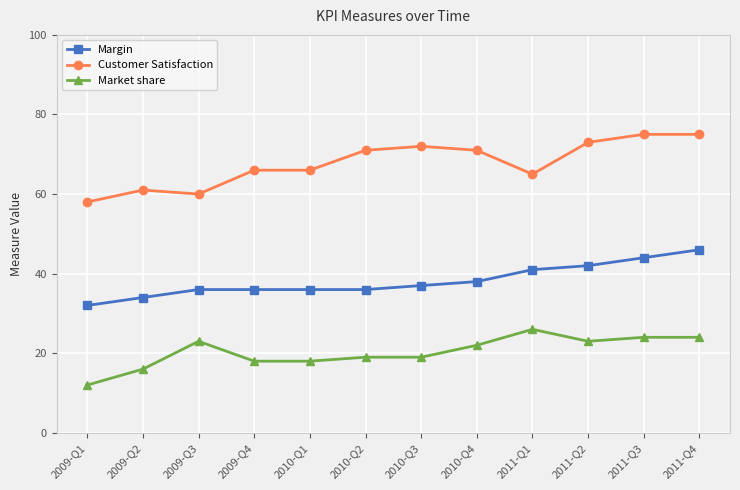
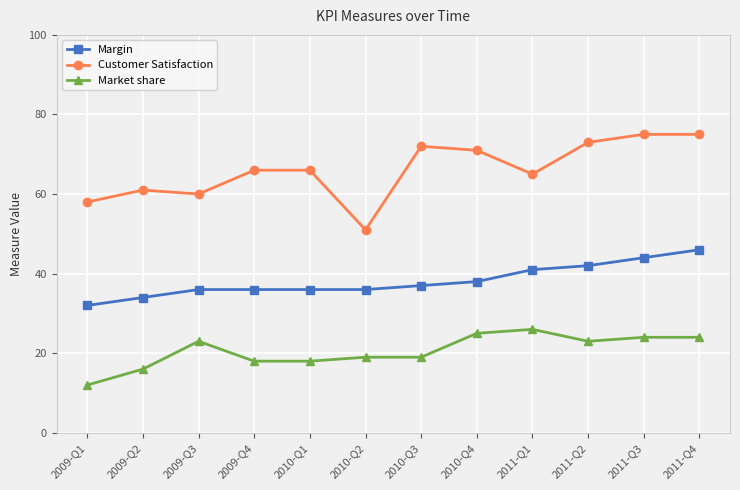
  {
    "Margin": {
      "2009-Q1": 32,
      "2009-Q2": 34,
      "2009-Q3": 36,
      "2009-Q4": 36,
      "2010-Q1": 36,
      "2010-Q2": 36,
      "2010-Q3": 37,
      "2010-Q4": 38,
      "2011-Q1": 41,
      "2011-Q2": 42,
      "2011-Q3": 44,
      "2011-Q4": 46
    },
    "Customer Satisfaction": {
      "2009-Q1": 58,
      "2009-Q2": 61,
      "2009-Q3": 60,
      "2009-Q4": 66,
      "2010-Q1": 66,
-     "2010-Q2": 71,
+     "2010-Q2": 51,
      "2010-Q3": 72,
      "2010-Q4": 71,
      "2011-Q1": 65,
      "2011-Q2": 73,
      "2011-Q3": 75,
      "2011-Q4": 75
    },
    "Market share": {
      "2009-Q1": 12,
      "2009-Q2": 16,
      "2009-Q3": 23,
      "2009-Q4": 18,
      "2010-Q1": 18,
      "2010-Q2": 19,
      "2010-Q3": 19,
-     "2010-Q4": 22,
+     "2010-Q4": 25,
      "2011-Q1": 26,
      "2011-Q2": 23,
      "2011-Q3": 24,
      "2011-Q4": 24
    }
  }
